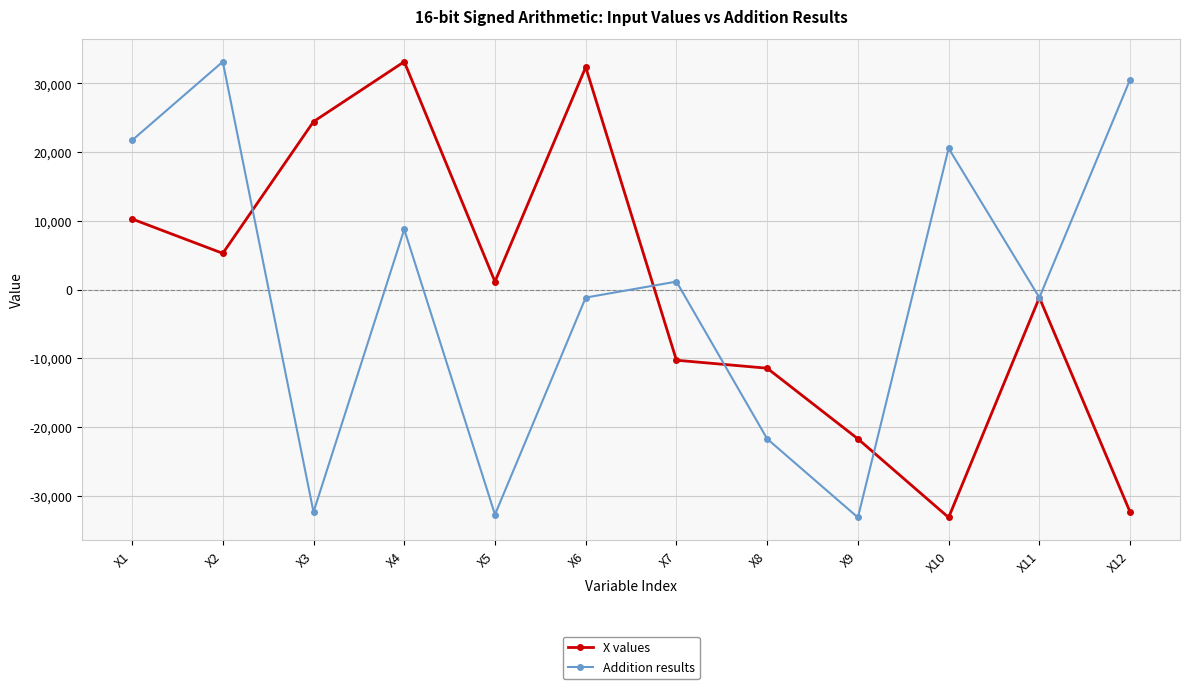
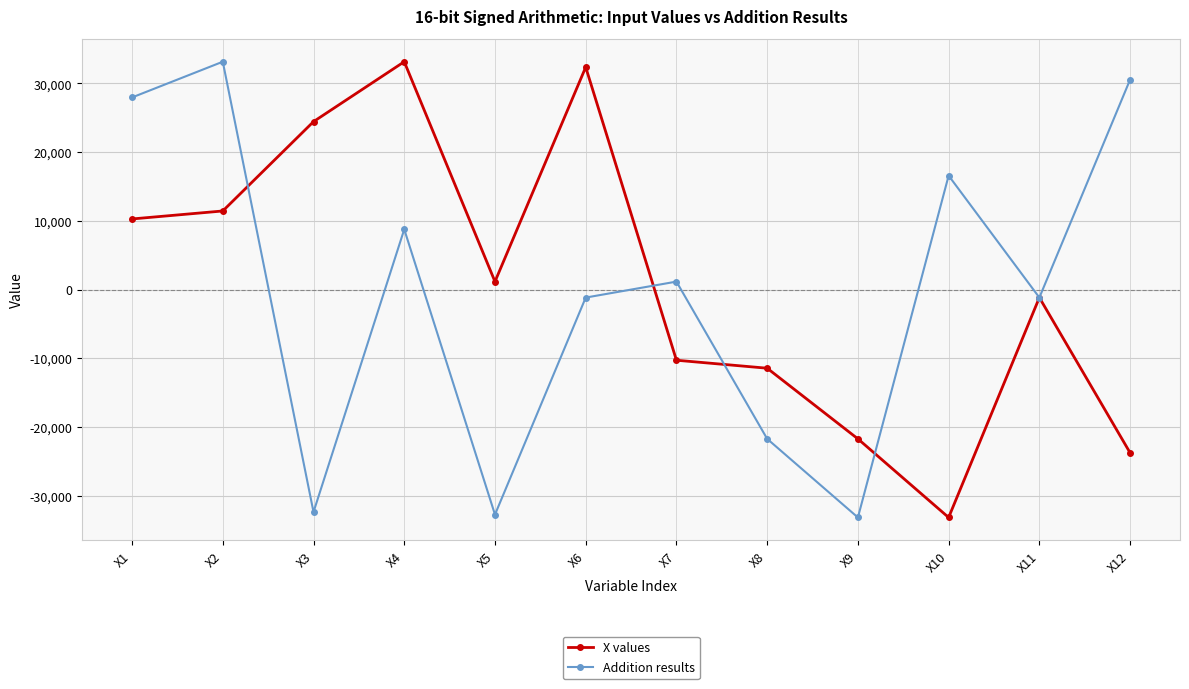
  {
    "X values": {
      "X1": "10,000",
-     "X2": "5,000",
+     "X2": "11,000",
      "X3": "24,000",
      "X4": "33,000",
      "X5": "1,000",
      "X6": "32,000",
      "X7": "-10,000",
      "X8": "-11,000",
      "X9": "-22,000",
      "X10": "-33,000",
-     "X12": "-32,000"
+     "X12": "-24,000"
    },
    "Addition results": {
-     "X1": "22,000",
+     "X1": "28,000",
      "X2": "33,000",
      "X3": "-32,000",
      "X4": "9,000",
      "X5": "-33,000",
      "X6": "-1,000",
      "X7": "1,000",
      "X8": "-22,000",
      "X9": "-33,000",
-     "X10": "21,000",
+     "X10": "17,000",
      "X12": "31,000"
    }
  }
